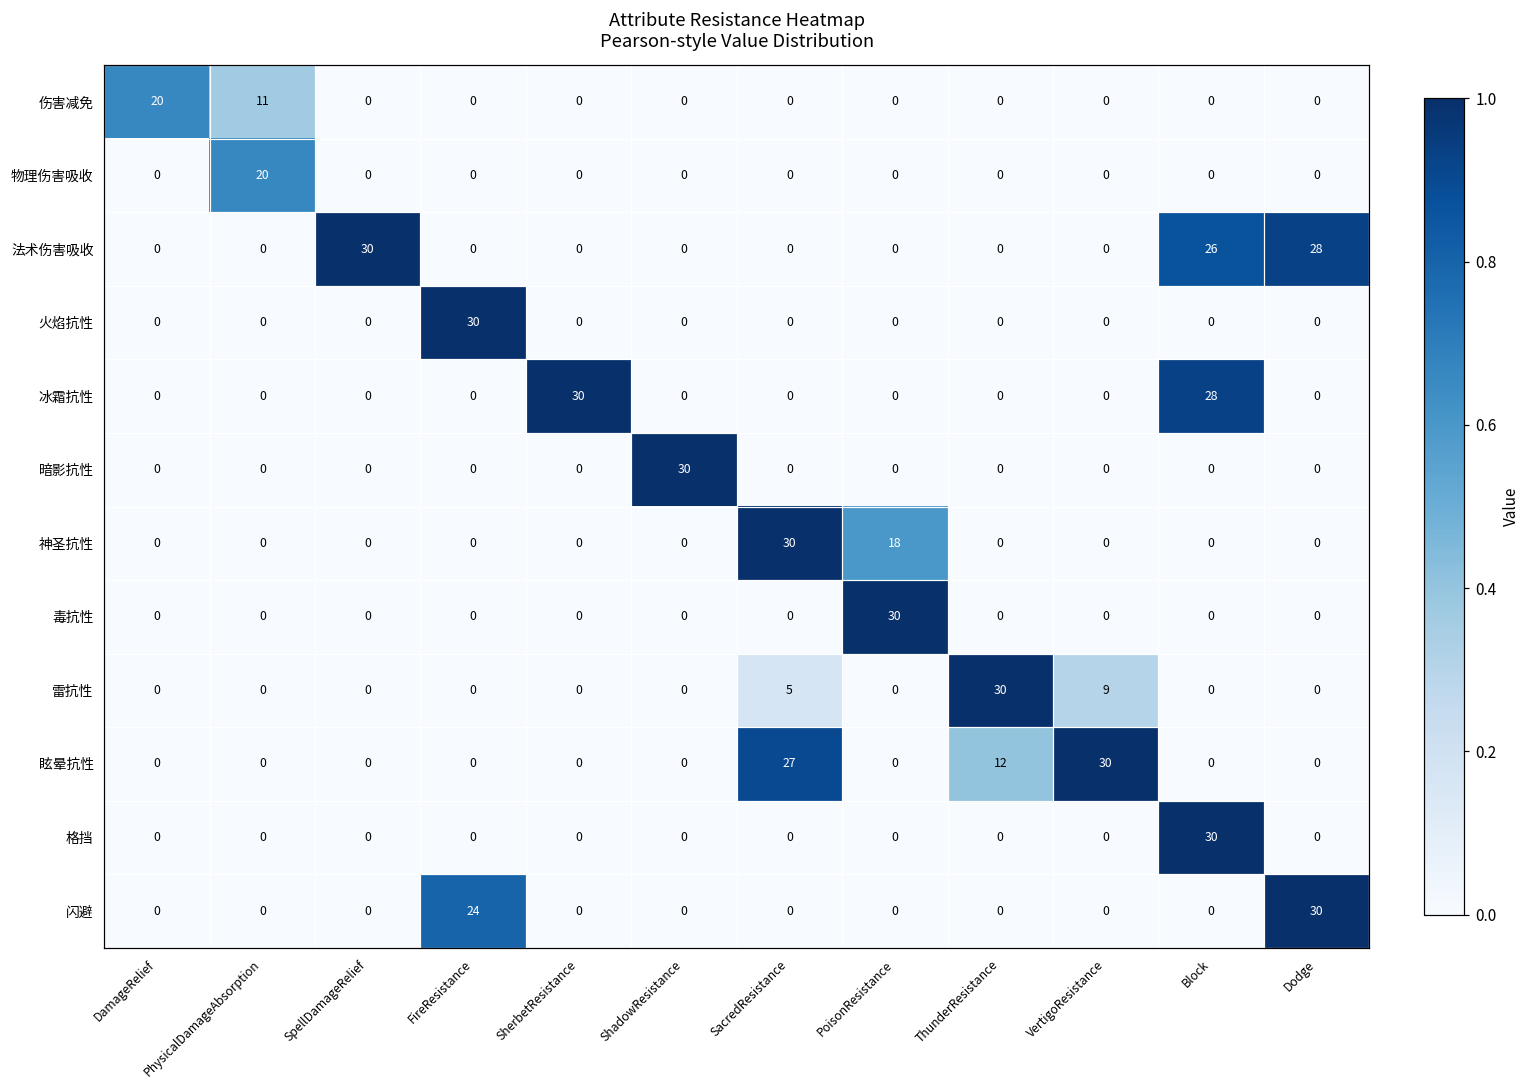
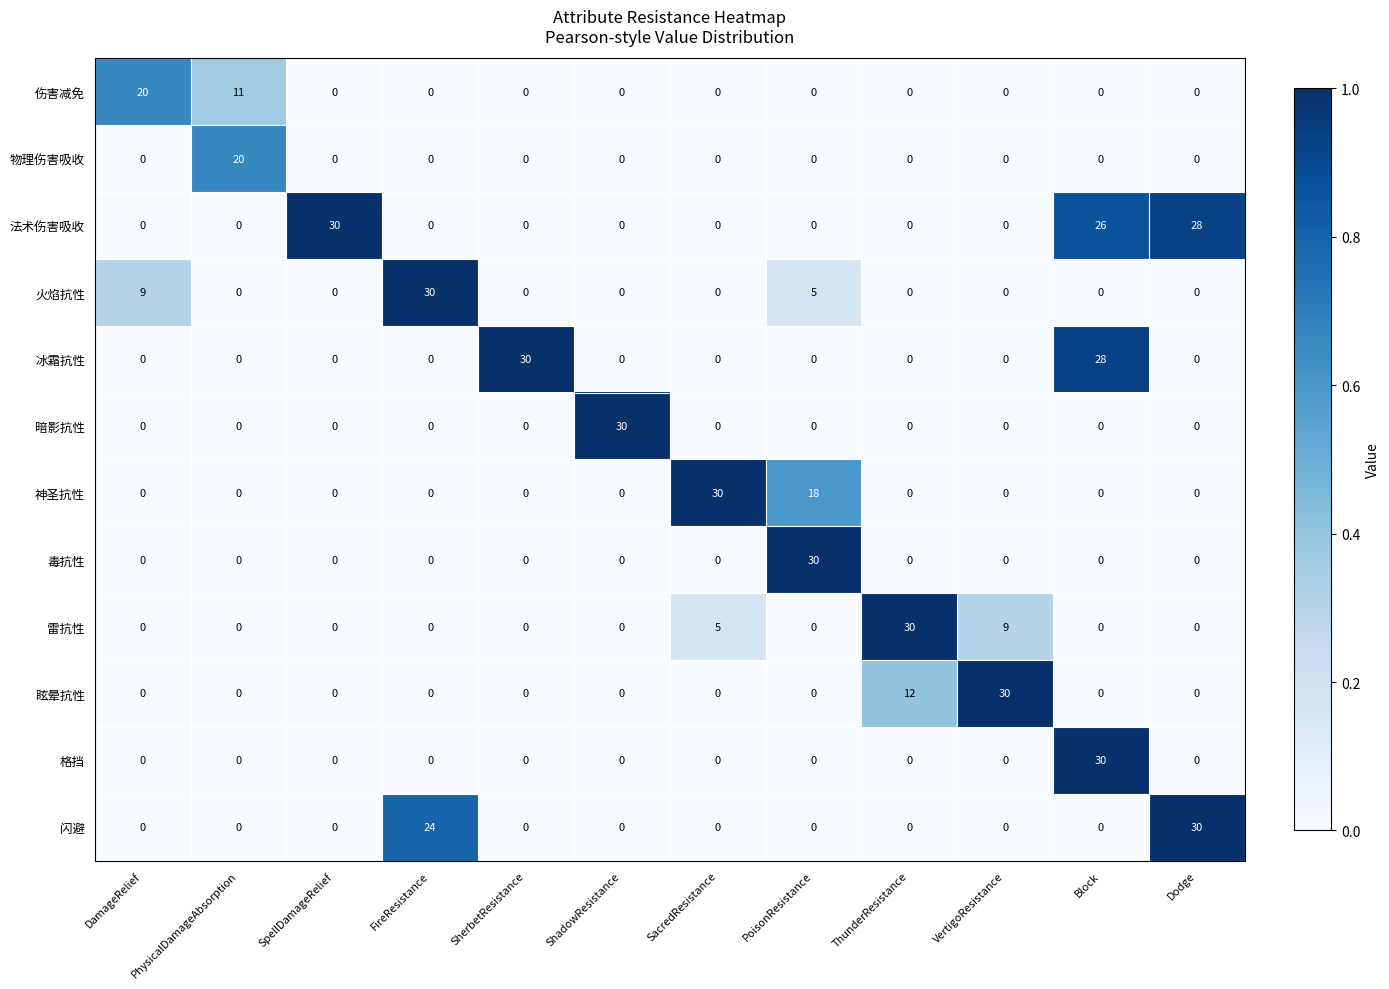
  {
    "伤害减免": {
      "DamageRelief": 20,
      "PhysicalDamageAbsorption": 11,
      "SpellDamageRelief": 0,
      "FireResistance": 0,
      "SherbetResistance": 0,
      "ShadowResistance": 0,
      "SacredResistance": 0,
      "PoisonResistance": 0,
      "ThunderResistance": 0,
      "VertigoResistance": 0,
      "Block": 0,
      "Dodge": 0
    },
    "物理伤害吸收": {
      "DamageRelief": 0,
      "PhysicalDamageAbsorption": 20,
      "SpellDamageRelief": 0,
      "FireResistance": 0,
      "SherbetResistance": 0,
      "ShadowResistance": 0,
      "SacredResistance": 0,
      "PoisonResistance": 0,
      "ThunderResistance": 0,
      "VertigoResistance": 0,
      "Block": 0,
      "Dodge": 0
    },
    "法术伤害吸收": {
      "DamageRelief": 0,
      "PhysicalDamageAbsorption": 0,
      "SpellDamageRelief": 30,
      "FireResistance": 0,
      "SherbetResistance": 0,
      "ShadowResistance": 0,
      "SacredResistance": 0,
      "PoisonResistance": 0,
      "ThunderResistance": 0,
      "VertigoResistance": 0,
      "Block": 26,
      "Dodge": 28
    },
    "火焰抗性": {
-     "DamageRelief": 0,
+     "DamageRelief": 9,
      "PhysicalDamageAbsorption": 0,
      "SpellDamageRelief": 0,
      "FireResistance": 30,
      "SherbetResistance": 0,
      "ShadowResistance": 0,
      "SacredResistance": 0,
-     "PoisonResistance": 0,
+     "PoisonResistance": 5,
      "ThunderResistance": 0,
      "VertigoResistance": 0,
      "Block": 0,
      "Dodge": 0
    },
    "冰霜抗性": {
      "DamageRelief": 0,
      "PhysicalDamageAbsorption": 0,
      "SpellDamageRelief": 0,
      "FireResistance": 0,
      "SherbetResistance": 30,
      "ShadowResistance": 0,
      "SacredResistance": 0,
      "PoisonResistance": 0,
      "ThunderResistance": 0,
      "VertigoResistance": 0,
      "Block": 28,
      "Dodge": 0
    },
    "暗影抗性": {
      "DamageRelief": 0,
      "PhysicalDamageAbsorption": 0,
      "SpellDamageRelief": 0,
      "FireResistance": 0,
      "SherbetResistance": 0,
      "ShadowResistance": 30,
      "SacredResistance": 0,
      "PoisonResistance": 0,
      "ThunderResistance": 0,
      "VertigoResistance": 0,
      "Block": 0,
      "Dodge": 0
    },
    "神圣抗性": {
      "DamageRelief": 0,
      "PhysicalDamageAbsorption": 0,
      "SpellDamageRelief": 0,
      "FireResistance": 0,
      "SherbetResistance": 0,
      "ShadowResistance": 0,
      "SacredResistance": 30,
      "PoisonResistance": 18,
      "ThunderResistance": 0,
      "VertigoResistance": 0,
      "Block": 0,
      "Dodge": 0
    },
    "毒抗性": {
      "DamageRelief": 0,
      "PhysicalDamageAbsorption": 0,
      "SpellDamageRelief": 0,
      "FireResistance": 0,
      "SherbetResistance": 0,
      "ShadowResistance": 0,
      "SacredResistance": 0,
      "PoisonResistance": 30,
      "ThunderResistance": 0,
      "VertigoResistance": 0,
      "Block": 0,
      "Dodge": 0
    },
    "雷抗性": {
      "DamageRelief": 0,
      "PhysicalDamageAbsorption": 0,
      "SpellDamageRelief": 0,
      "FireResistance": 0,
      "SherbetResistance": 0,
      "ShadowResistance": 0,
      "SacredResistance": 5,
      "PoisonResistance": 0,
      "ThunderResistance": 30,
      "VertigoResistance": 9,
      "Block": 0,
      "Dodge": 0
    },
    "眩晕抗性": {
      "DamageRelief": 0,
      "PhysicalDamageAbsorption": 0,
      "SpellDamageRelief": 0,
      "FireResistance": 0,
      "SherbetResistance": 0,
      "ShadowResistance": 0,
-     "SacredResistance": 27,
+     "SacredResistance": 0,
      "PoisonResistance": 0,
      "ThunderResistance": 12,
      "VertigoResistance": 30,
      "Block": 0,
      "Dodge": 0
    },
    "格挡": {
      "DamageRelief": 0,
      "PhysicalDamageAbsorption": 0,
      "SpellDamageRelief": 0,
      "FireResistance": 0,
      "SherbetResistance": 0,
      "ShadowResistance": 0,
      "SacredResistance": 0,
      "PoisonResistance": 0,
      "ThunderResistance": 0,
      "VertigoResistance": 0,
      "Block": 30,
      "Dodge": 0
    },
    "闪避": {
      "DamageRelief": 0,
      "PhysicalDamageAbsorption": 0,
      "SpellDamageRelief": 0,
      "FireResistance": 24,
      "SherbetResistance": 0,
      "ShadowResistance": 0,
      "SacredResistance": 0,
      "PoisonResistance": 0,
      "ThunderResistance": 0,
      "VertigoResistance": 0,
      "Block": 0,
      "Dodge": 30
    }
  }
